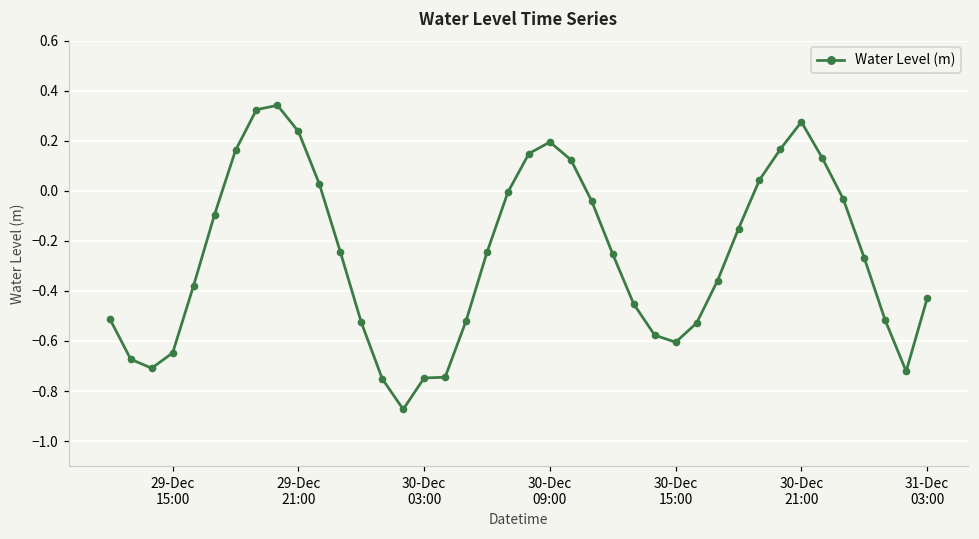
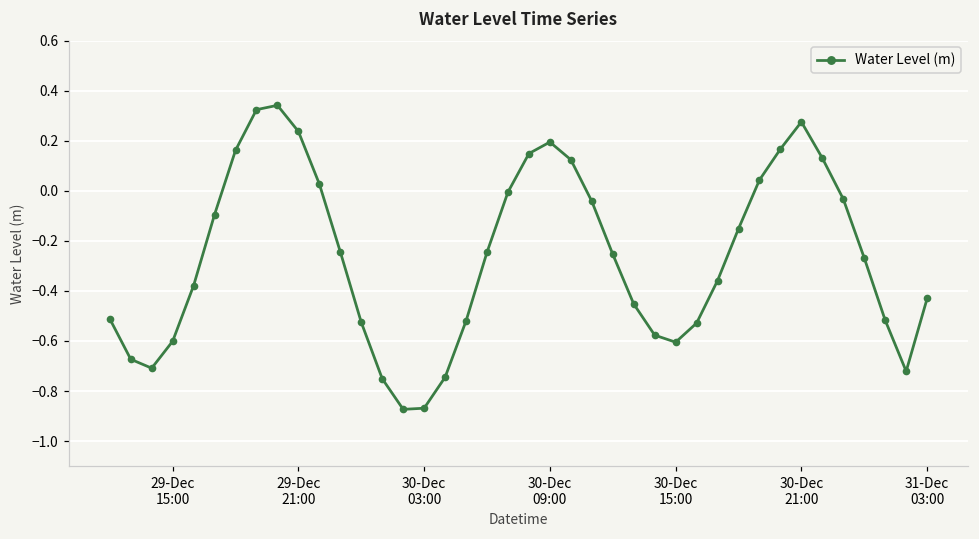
  {
-   "29-Dec 15:00": -0.65,
+   "29-Dec 15:00": -0.60,
    "29-Dec 21:00": 0.24,
-   "30-Dec 03:00": -0.75,
+   "30-Dec 03:00": -0.87,
    "30-Dec 09:00": 0.19,
    "30-Dec 15:00": -0.60,
    "30-Dec 21:00": 0.28,
    "31-Dec 03:00": -0.43
  }
